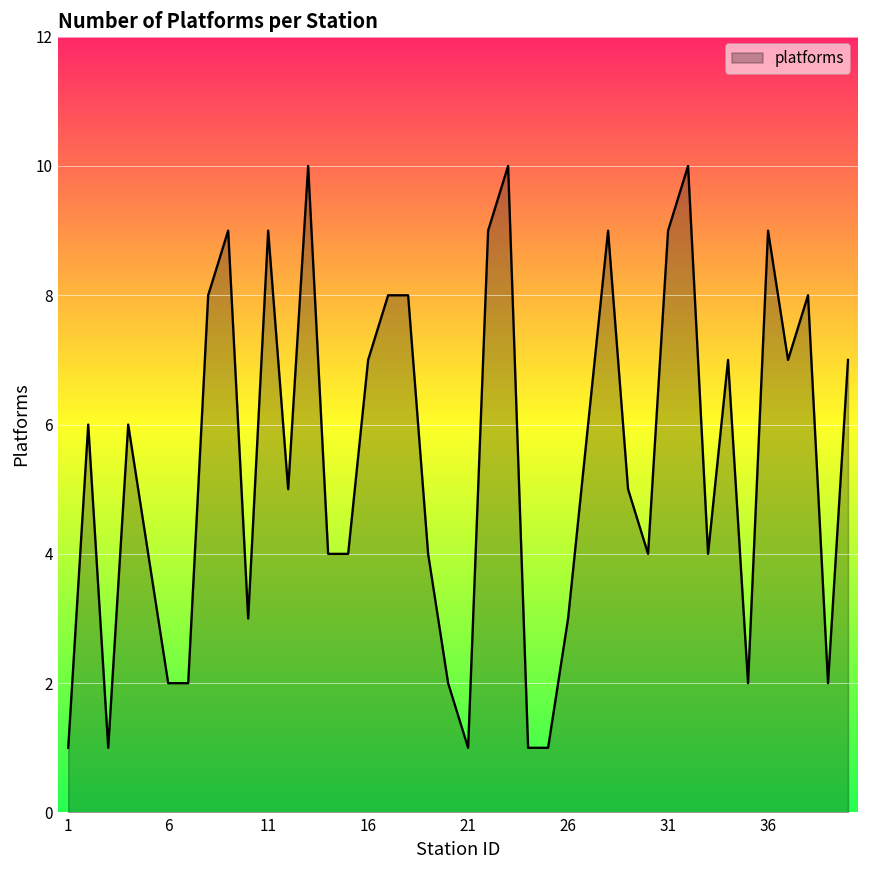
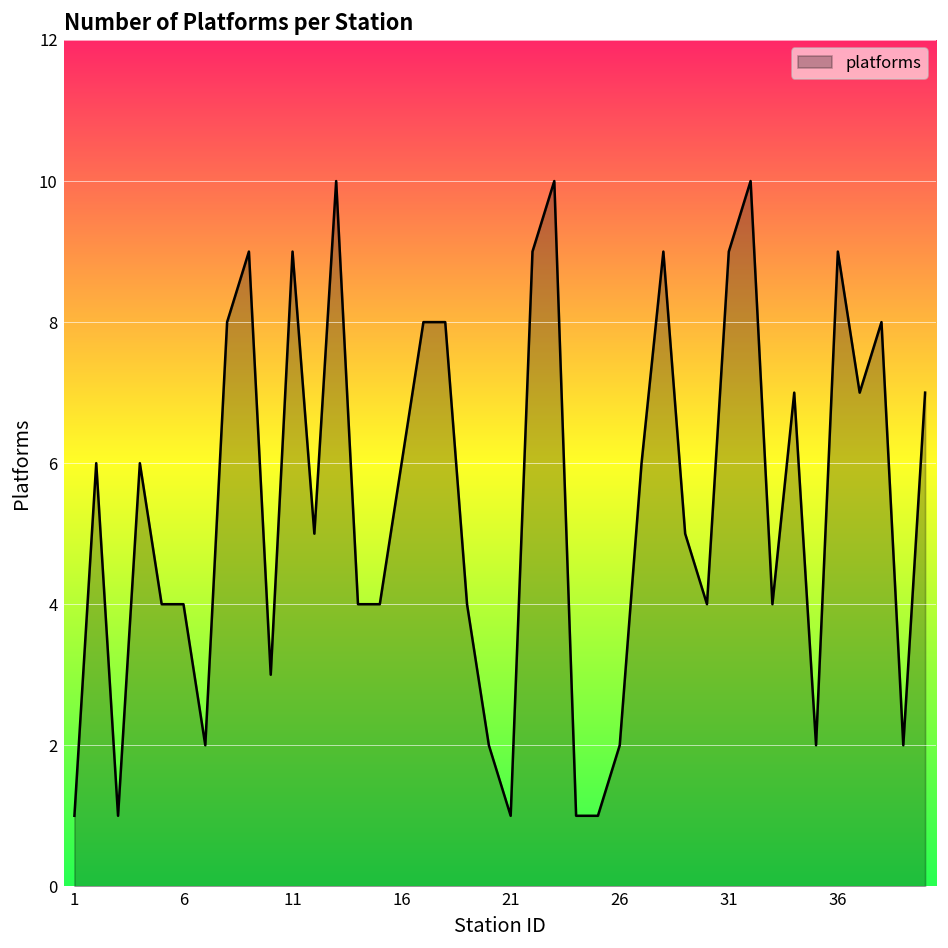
  {
    "1": 1,
-   "6": 2,
+   "6": 4,
    "11": 9,
-   "16": 7,
+   "16": 6,
    "21": 1,
-   "26": 3,
+   "26": 2,
    "31": 9,
    "36": 9
  }
